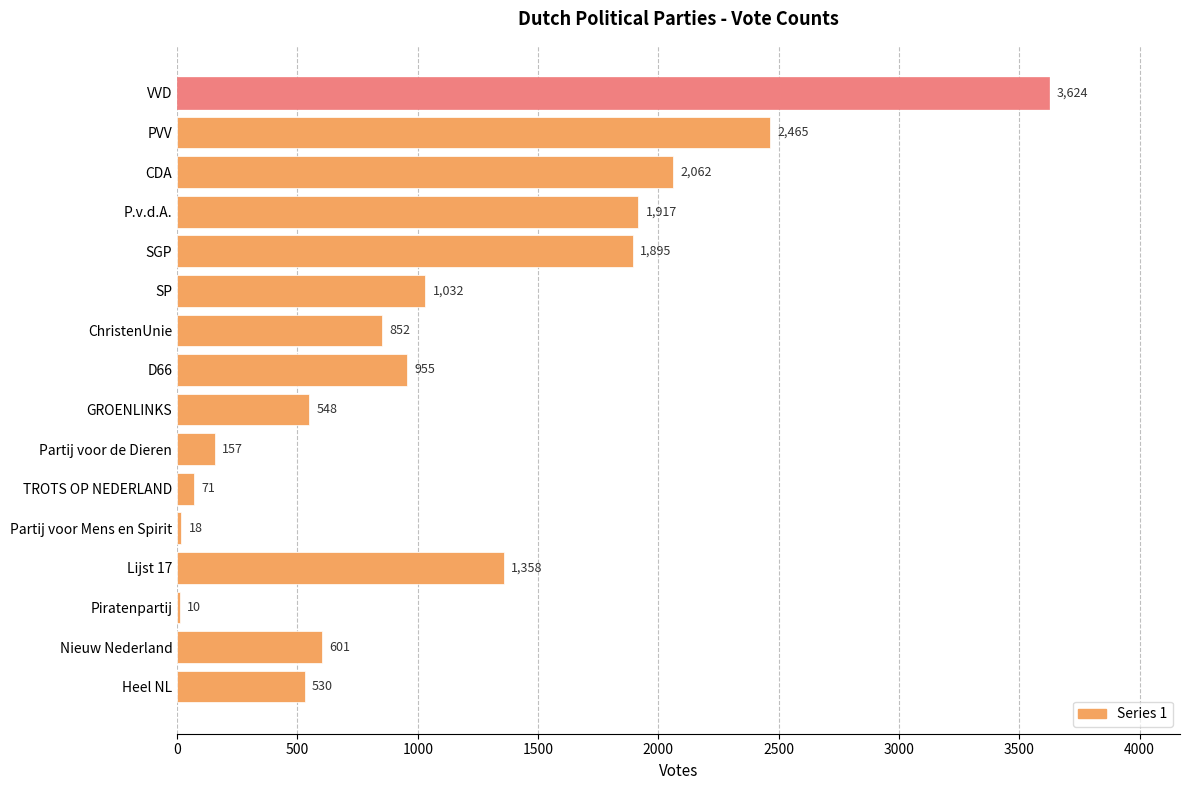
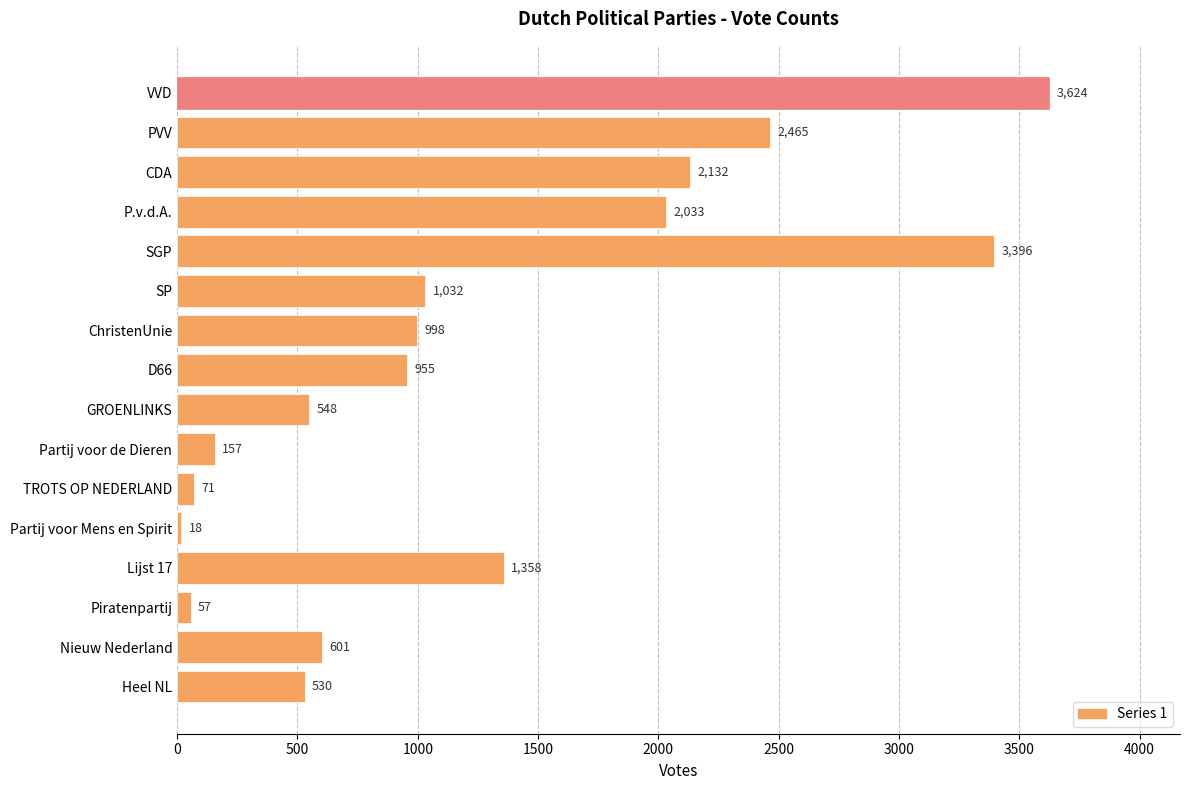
  {
    "VVD": "3,624",
    "PVV": "2,465",
-   "CDA": "2,062",
-   "P.v.d.A.": "1,917",
-   "SGP": "1,895",
+   "CDA": "2,132",
+   "P.v.d.A.": "2,033",
+   "SGP": "3,396",
    "SP": "1,032",
-   "ChristenUnie": "852",
+   "ChristenUnie": "998",
    "D66": "955",
    "GROENLINKS": "548",
    "Partij voor de Dieren": "157",
    "TROTS OP NEDERLAND": "71",
    "Partij voor Mens en Spirit": "18",
    "Lijst 17": "1,358",
-   "Piratenpartij": "10",
+   "Piratenpartij": "57",
    "Nieuw Nederland": "601",
    "Heel NL": "530"
  }
